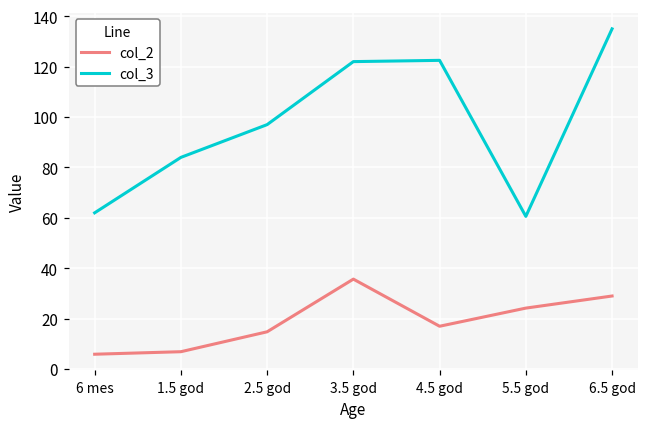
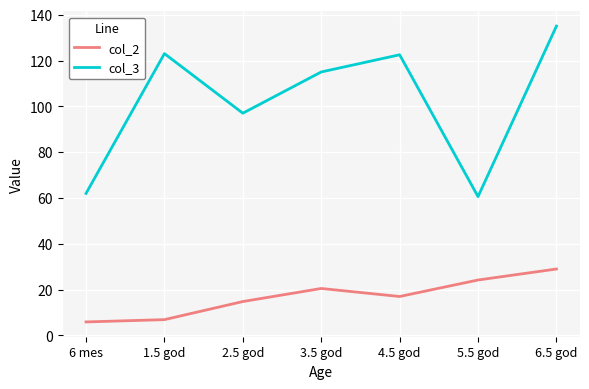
  {
    "col_2": {
      "6 mes": 6,
      "1.5 god": 7,
      "2.5 god": 15,
-     "3.5 god": 36,
+     "3.5 god": 21,
      "4.5 god": 17,
      "5.5 god": 24,
      "6.5 god": 29
    },
    "col_3": {
      "6 mes": 62,
-     "1.5 god": 84,
+     "1.5 god": 123,
      "2.5 god": 97,
-     "3.5 god": 122,
+     "3.5 god": 115,
      "4.5 god": 123,
      "5.5 god": 61,
      "6.5 god": 135
    }
  }
